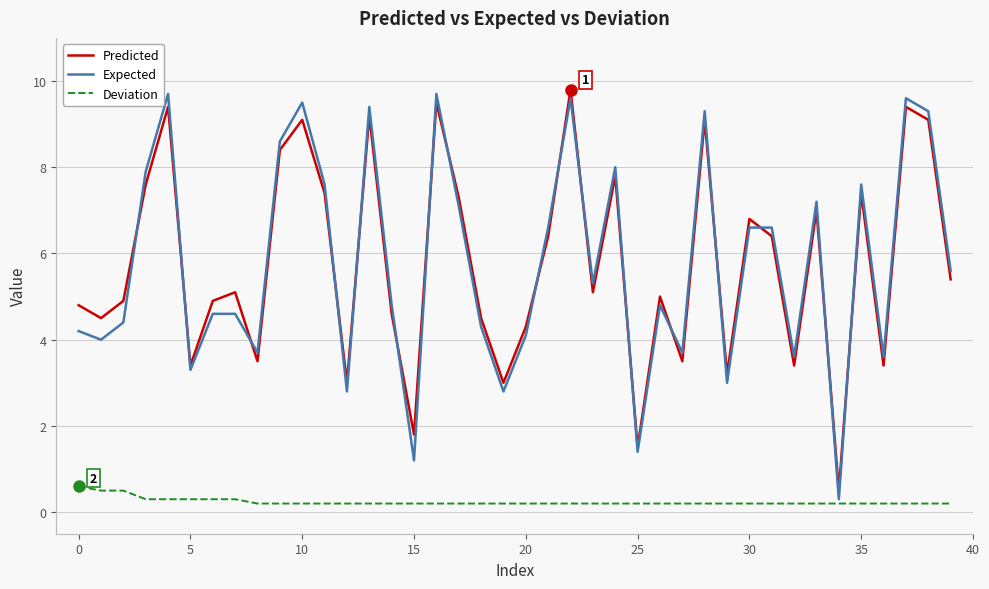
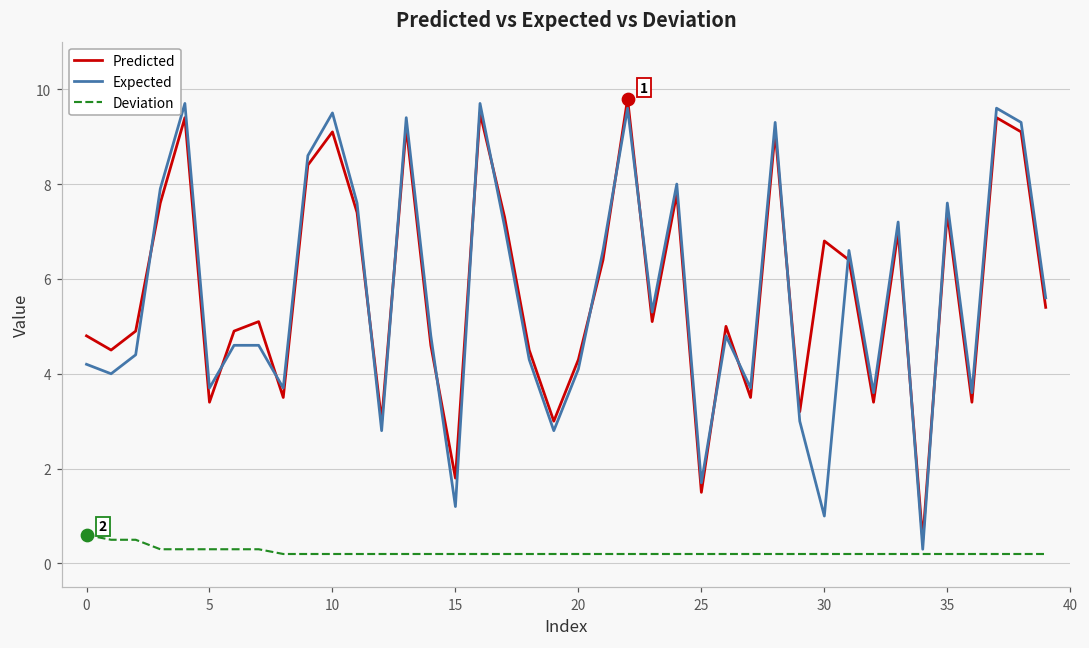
  {
    "Expected": {
      "0": 4.2,
-     "5": 3.3,
+     "5": 3.7,
      "10": 9.5,
      "15": 1.2,
      "20": 4.1,
-     "25": 1.4,
-     "30": 6.6,
+     "25": 1.7,
+     "30": 1.0,
      "35": 7.6
    }
  }
